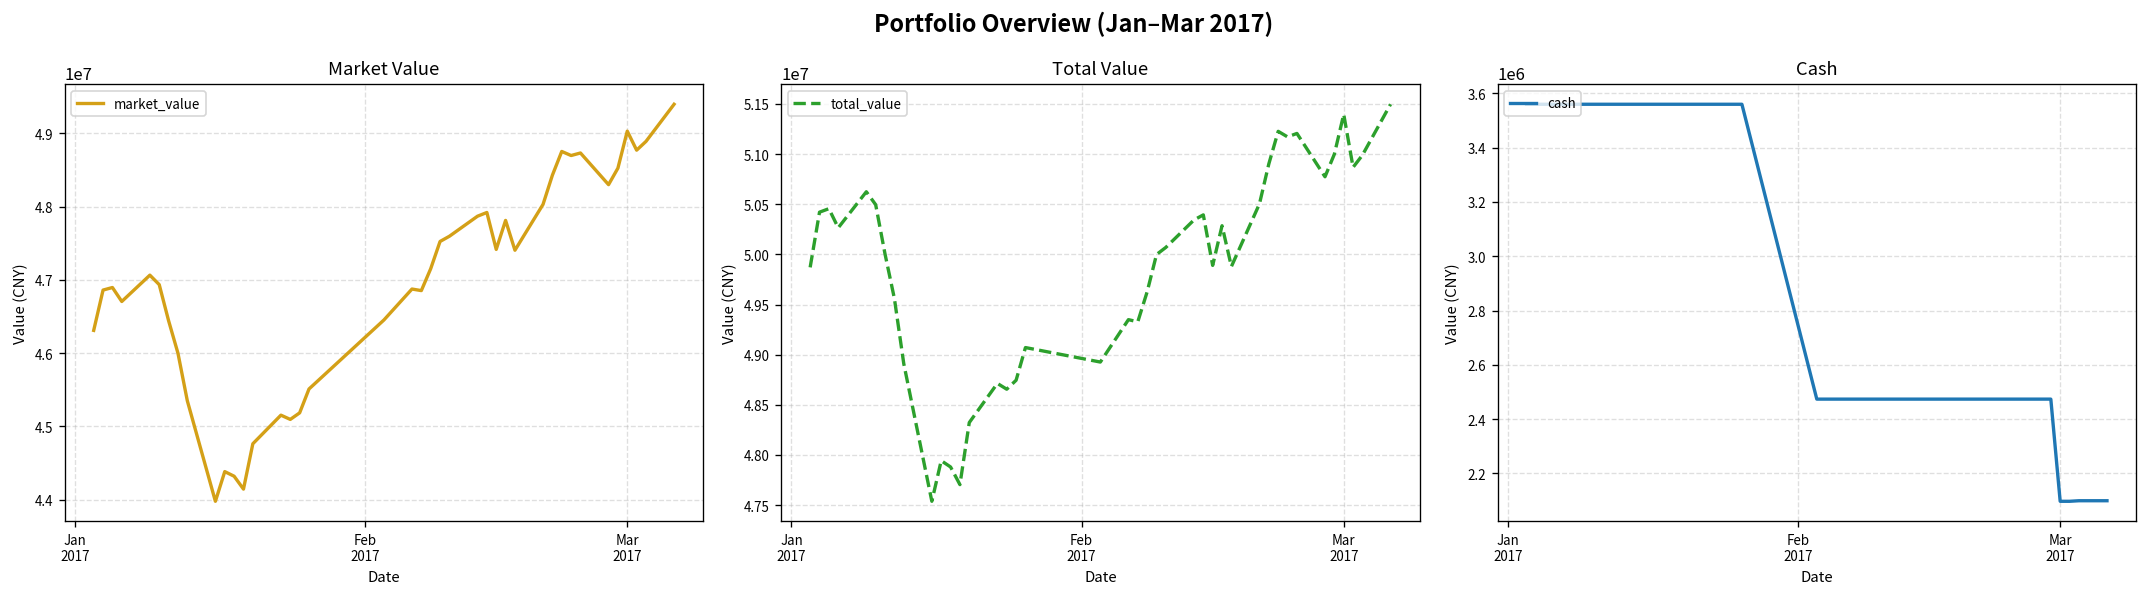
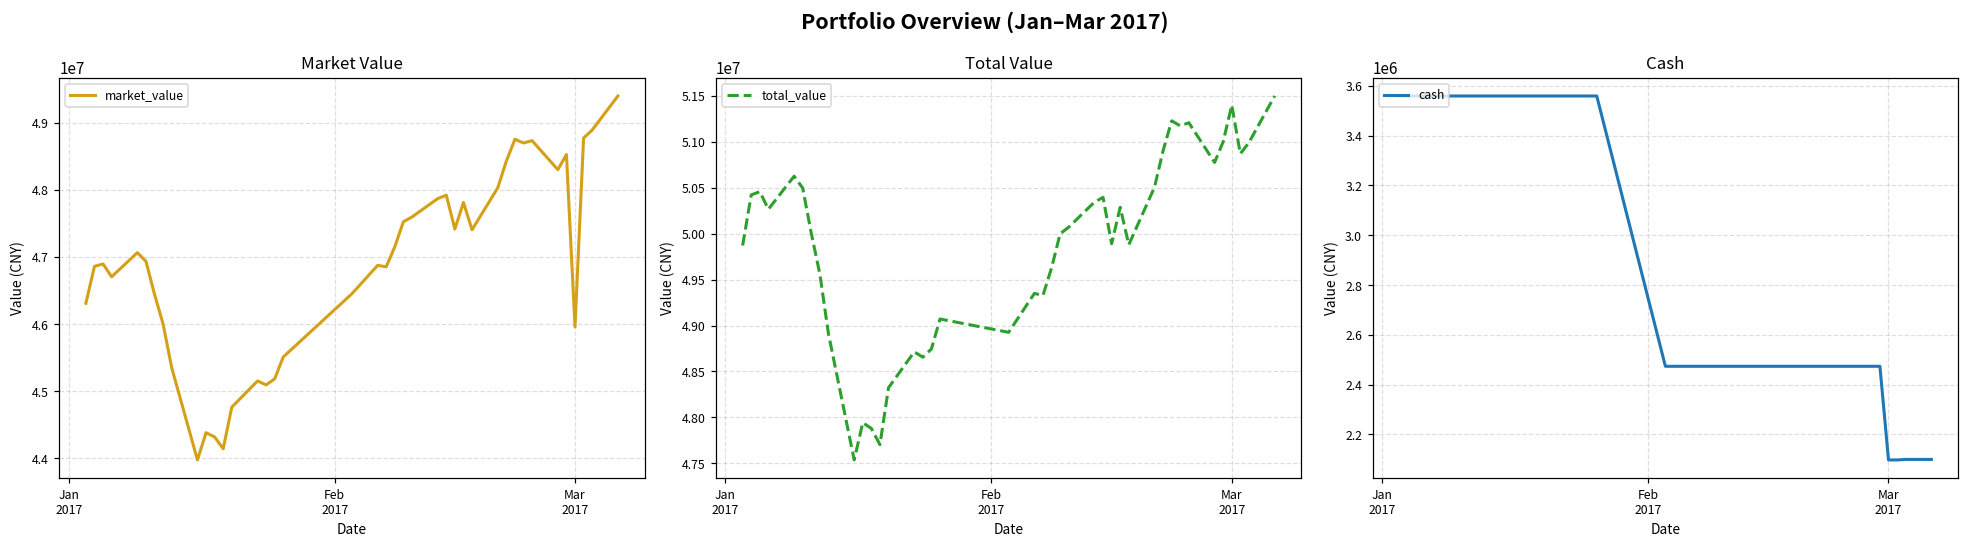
  {
    "Market Value": {
-     "Mar 2017": 49000000
+     "Mar 2017": 46000000
    },
    "Total Value": {
      "Mar 2017": 51400000
    },
    "Cash": {
      "Mar 2017": 2100000
    }
  }
